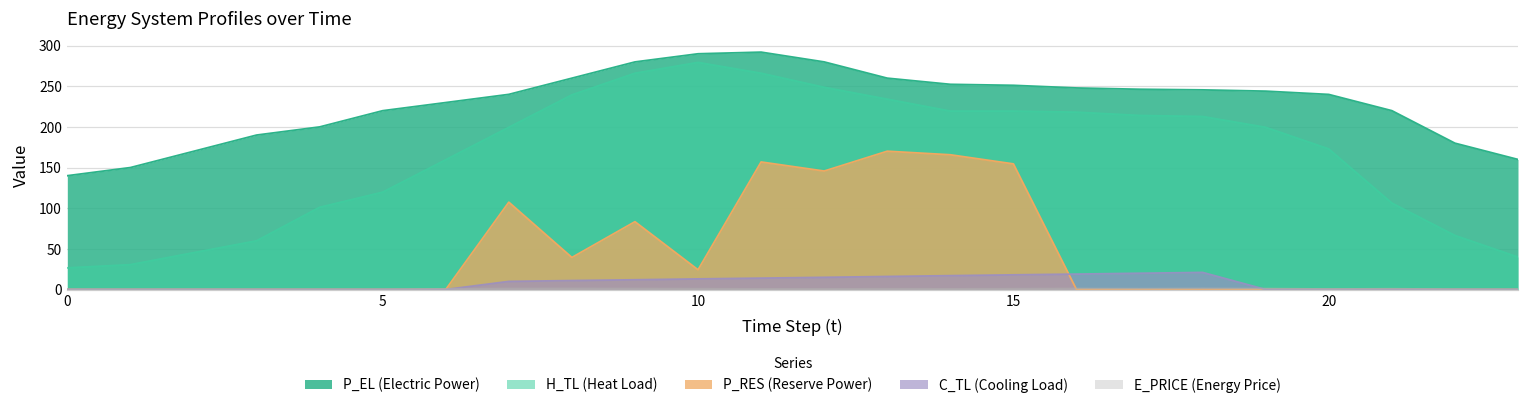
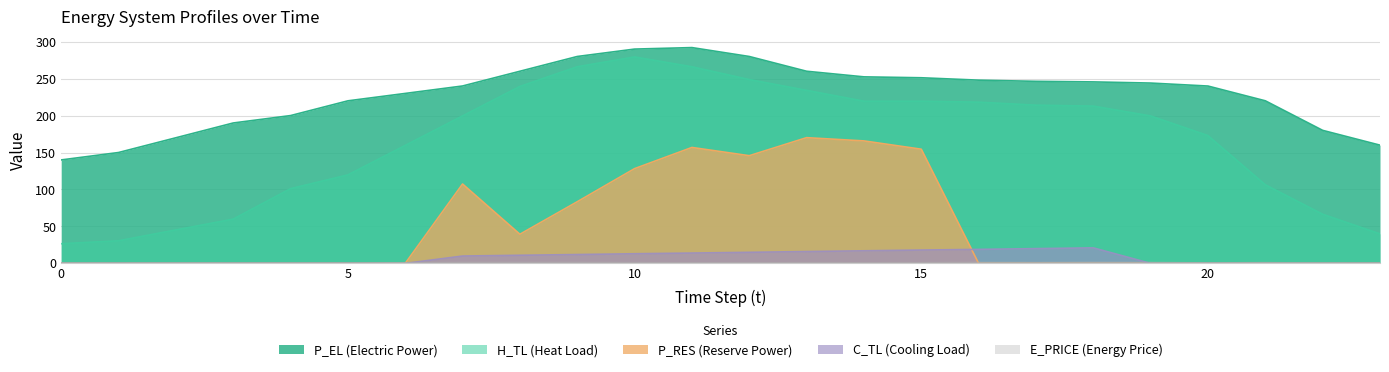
  {
    "P_RES (Reserve Power)": {
-     "10": 20,
+     "10": 130,
      "15": 150
    }
  }
